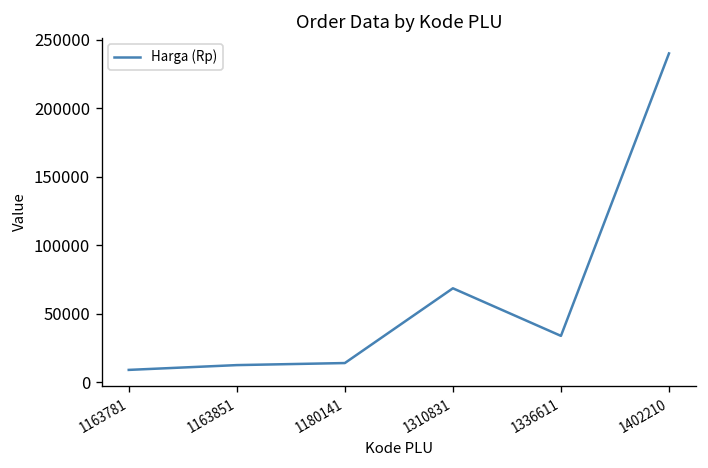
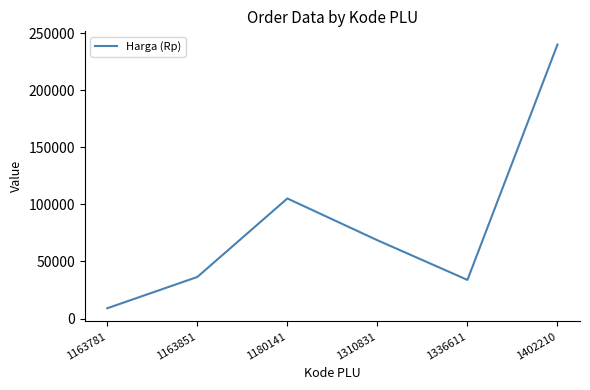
  {
    "1163781": 9000,
-   "1163851": 13000,
-   "1180141": 14000,
+   "1163851": 36000,
+   "1180141": 105000,
    "1310831": 69000,
    "1336611": 34000,
    "1402210": 240000
  }
